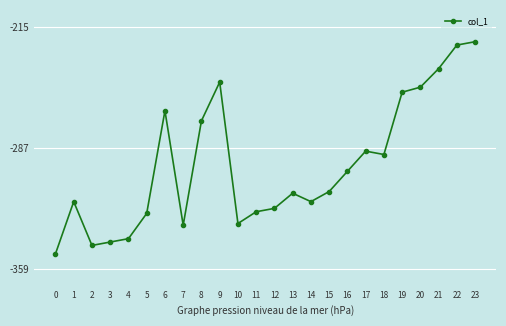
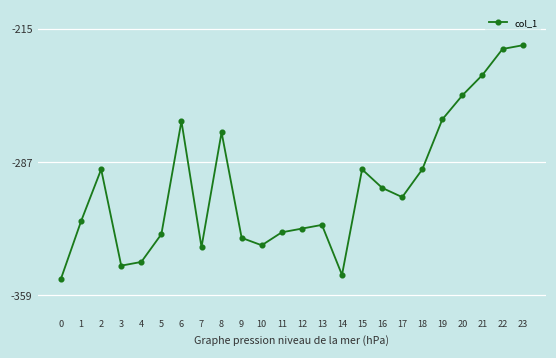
  {
    "0": -350,
    "1": -319,
-   "2": -345,
+   "2": -291,
    "3": -343,
    "4": -341,
    "5": -326,
    "6": -265,
    "7": -333,
    "8": -271,
-   "9": -248,
+   "9": -328,
    "10": -332,
    "11": -325,
    "12": -323,
-   "13": -314,
-   "14": -319,
-   "15": -313,
+   "13": -321,
+   "14": -348,
+   "15": -291,
    "16": -301,
-   "17": -289,
+   "17": -306,
    "18": -291,
-   "19": -254,
+   "19": -264,
    "20": -251,
    "21": -240,
    "22": -226,
    "23": -224
  }
